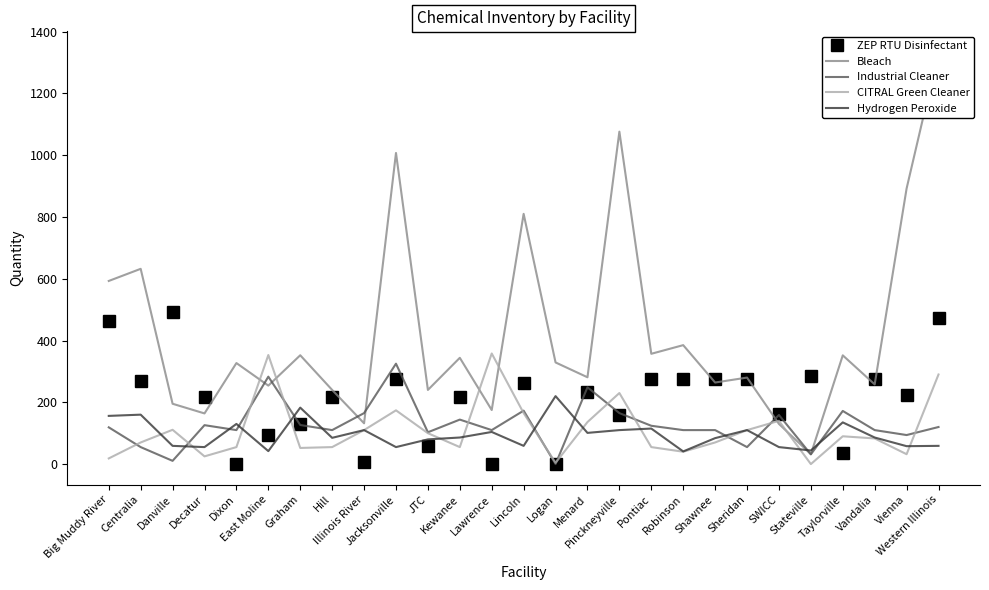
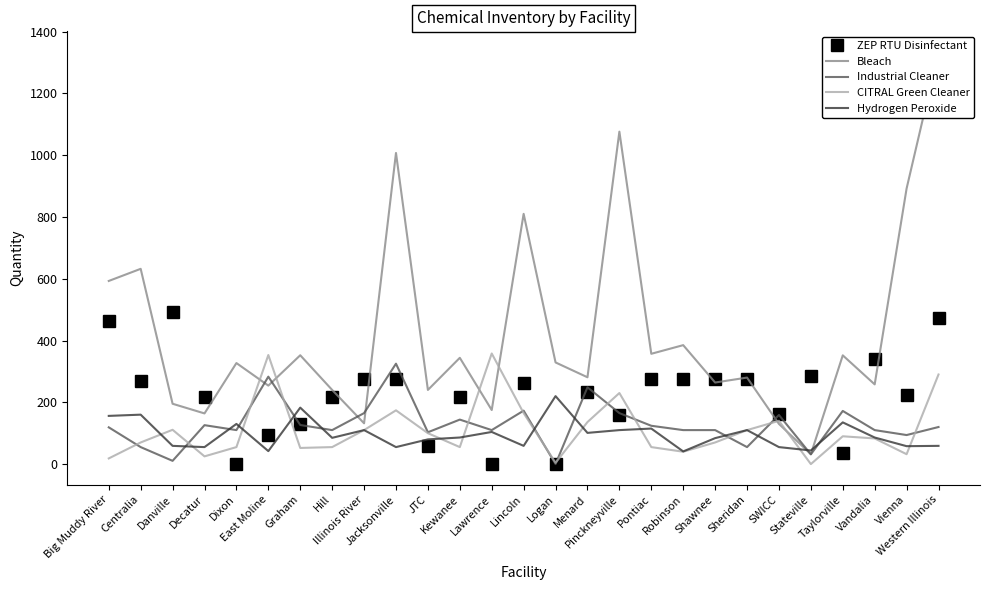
  {
    "ZEP RTU Disinfectant": {
      "Big Muddy River": 460,
      "Centralia": 270,
      "Danville": 490,
      "Decatur": 220,
      "Dixon": 0,
      "East Moline": 100,
      "Hill": 220,
-     "Illinois River": 10,
+     "Illinois River": 280,
      "Jacksonville": 280,
      "JTC": 60,
      "Kewanee": 220,
      "Lawrence": 0,
      "Lincoln": 260,
      "Menard": 230,
      "Pontiac": 280,
      "Robinson": 280,
      "Shawnee": 280,
      "Stateville": 290,
      "Taylorville": 40,
-     "Vandalia": 280,
+     "Vandalia": 340,
      "Vienna": 220,
      "Western Illinois": 470
    }
  }
